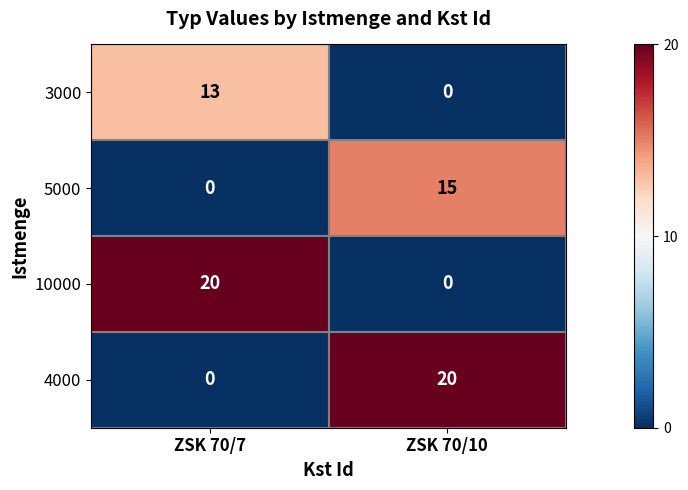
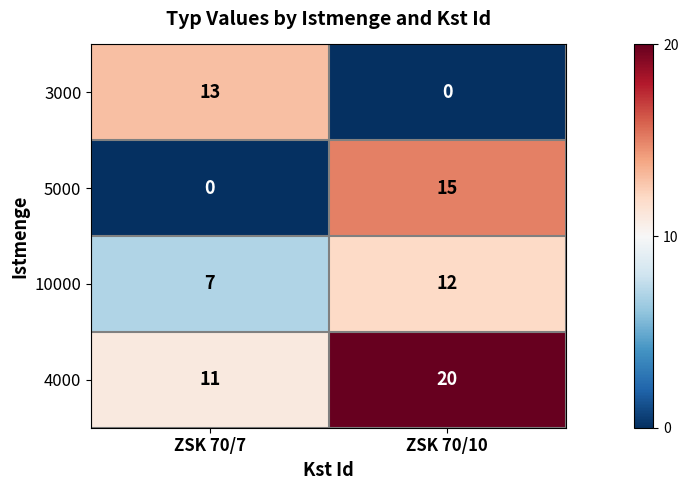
  {
    "3000": {
      "ZSK 70/7": 13,
      "ZSK 70/10": 0
    },
    "5000": {
      "ZSK 70/7": 0,
      "ZSK 70/10": 15
    },
    "10000": {
-     "ZSK 70/7": 20,
-     "ZSK 70/10": 0
+     "ZSK 70/7": 7,
+     "ZSK 70/10": 12
    },
    "4000": {
-     "ZSK 70/7": 0,
+     "ZSK 70/7": 11,
      "ZSK 70/10": 20
    }
  }
